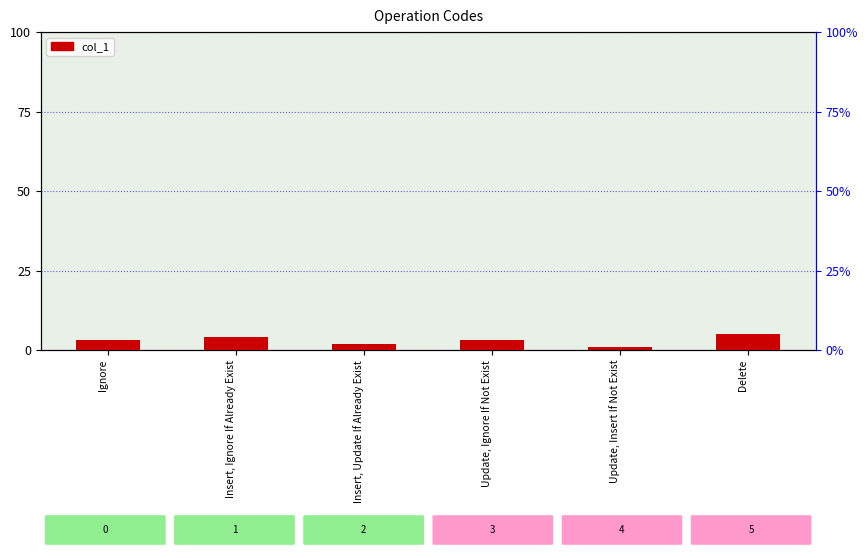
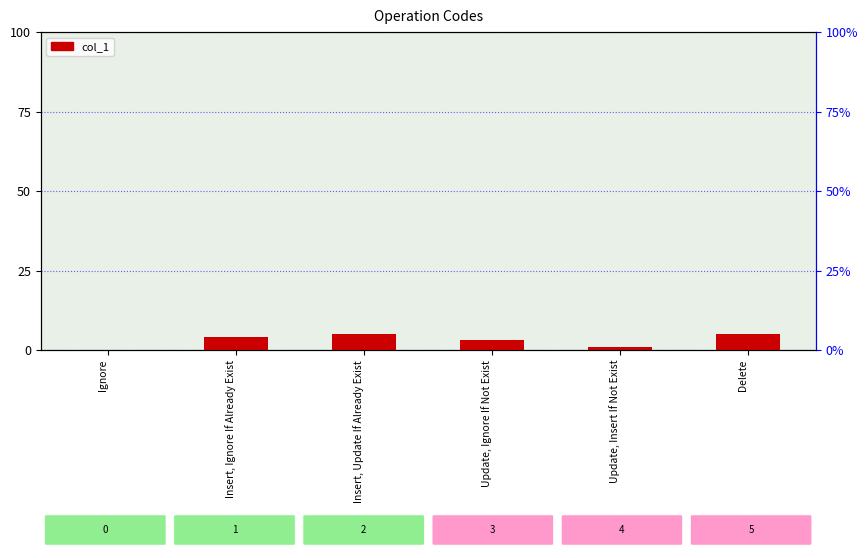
  {
-   "Ignore": 3,
+   "Ignore": 0,
    "Insert, Ignore If Already Exist": 4,
-   "Insert, Update If Already Exist": 2,
+   "Insert, Update If Already Exist": 5,
    "Update, Ignore If Not Exist": 3,
    "Update, Insert If Not Exist": 1,
    "Delete": 5
  }
